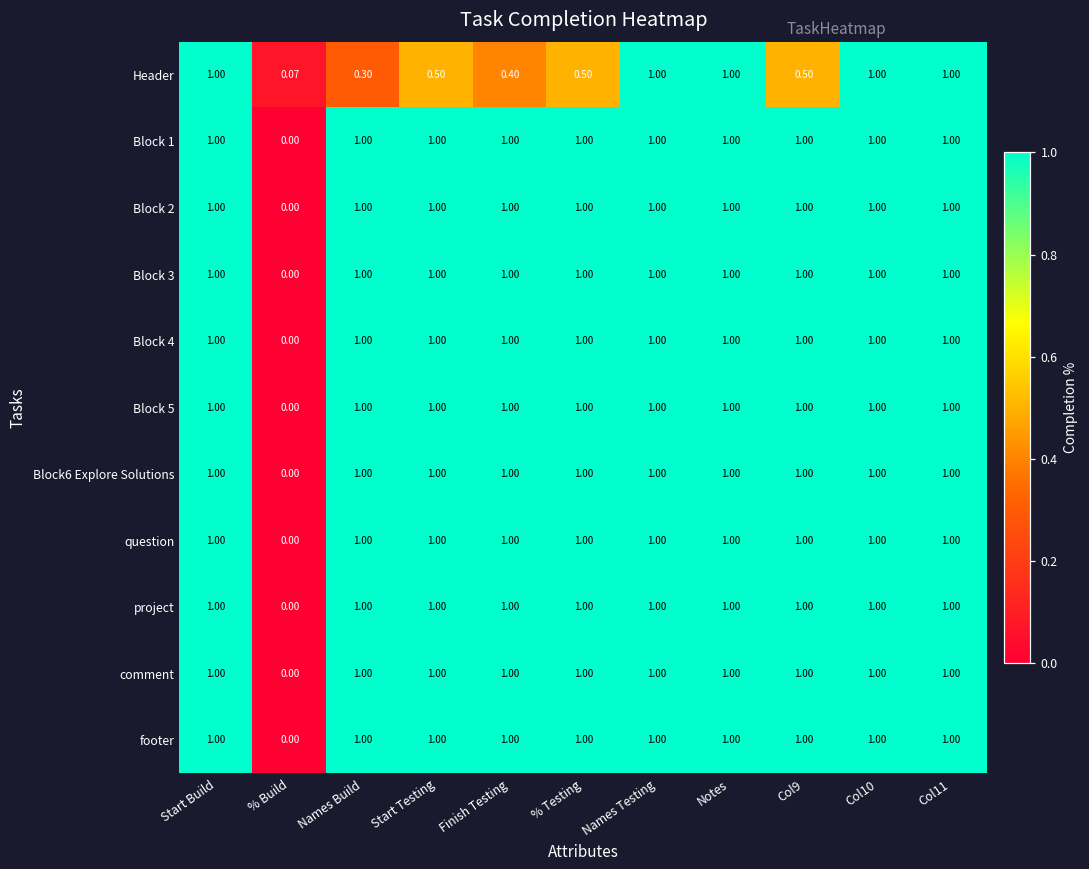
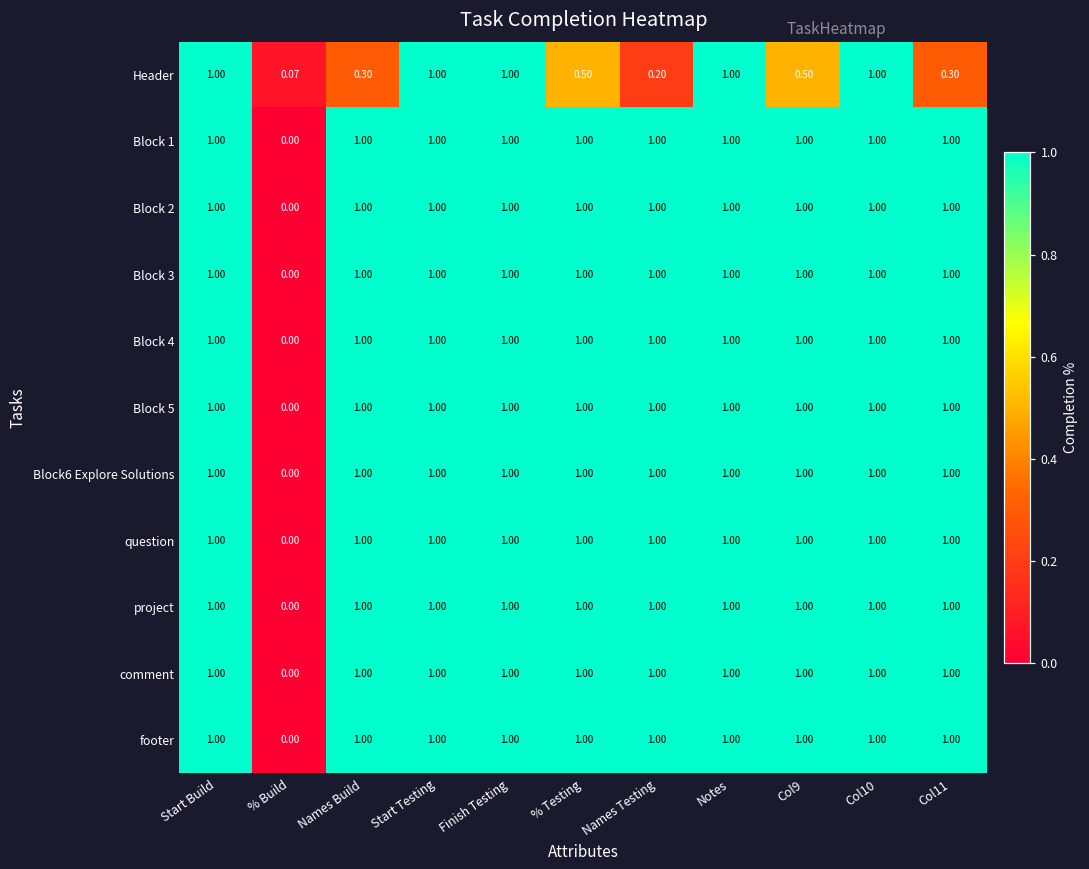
  {
    "Header": {
      "Start Build": 1.00,
      "% Build": 0.07,
      "Names Build": 0.30,
-     "Start Testing": 0.50,
-     "Finish Testing": 0.40,
+     "Start Testing": 1.00,
+     "Finish Testing": 1.00,
      "% Testing": 0.50,
-     "Names Testing": 1.00,
+     "Names Testing": 0.20,
      "Notes": 1.00,
      "Col9": 0.50,
      "Col10": 1.00,
-     "Col11": 1.00
+     "Col11": 0.30
    },
    "Block 1": {
      "Start Build": 1.00,
      "% Build": 0.00,
      "Names Build": 1.00,
      "Start Testing": 1.00,
      "Finish Testing": 1.00,
      "% Testing": 1.00,
      "Names Testing": 1.00,
      "Notes": 1.00,
      "Col9": 1.00,
      "Col10": 1.00,
      "Col11": 1.00
    },
    "Block 2": {
      "Start Build": 1.00,
      "% Build": 0.00,
      "Names Build": 1.00,
      "Start Testing": 1.00,
      "Finish Testing": 1.00,
      "% Testing": 1.00,
      "Names Testing": 1.00,
      "Notes": 1.00,
      "Col9": 1.00,
      "Col10": 1.00,
      "Col11": 1.00
    },
    "Block 3": {
      "Start Build": 1.00,
      "% Build": 0.00,
      "Names Build": 1.00,
      "Start Testing": 1.00,
      "Finish Testing": 1.00,
      "% Testing": 1.00,
      "Names Testing": 1.00,
      "Notes": 1.00,
      "Col9": 1.00,
      "Col10": 1.00,
      "Col11": 1.00
    },
    "Block 4": {
      "Start Build": 1.00,
      "% Build": 0.00,
      "Names Build": 1.00,
      "Start Testing": 1.00,
      "Finish Testing": 1.00,
      "% Testing": 1.00,
      "Names Testing": 1.00,
      "Notes": 1.00,
      "Col9": 1.00,
      "Col10": 1.00,
      "Col11": 1.00
    },
    "Block 5": {
      "Start Build": 1.00,
      "% Build": 0.00,
      "Names Build": 1.00,
      "Start Testing": 1.00,
      "Finish Testing": 1.00,
      "% Testing": 1.00,
      "Names Testing": 1.00,
      "Notes": 1.00,
      "Col9": 1.00,
      "Col10": 1.00,
      "Col11": 1.00
    },
    "Block6 Explore Solutions": {
      "Start Build": 1.00,
      "% Build": 0.00,
      "Names Build": 1.00,
      "Start Testing": 1.00,
      "Finish Testing": 1.00,
      "% Testing": 1.00,
      "Names Testing": 1.00,
      "Notes": 1.00,
      "Col9": 1.00,
      "Col10": 1.00,
      "Col11": 1.00
    },
    "question": {
      "Start Build": 1.00,
      "% Build": 0.00,
      "Names Build": 1.00,
      "Start Testing": 1.00,
      "Finish Testing": 1.00,
      "% Testing": 1.00,
      "Names Testing": 1.00,
      "Notes": 1.00,
      "Col9": 1.00,
      "Col10": 1.00,
      "Col11": 1.00
    },
    "project": {
      "Start Build": 1.00,
      "% Build": 0.00,
      "Names Build": 1.00,
      "Start Testing": 1.00,
      "Finish Testing": 1.00,
      "% Testing": 1.00,
      "Names Testing": 1.00,
      "Notes": 1.00,
      "Col9": 1.00,
      "Col10": 1.00,
      "Col11": 1.00
    },
    "comment": {
      "Start Build": 1.00,
      "% Build": 0.00,
      "Names Build": 1.00,
      "Start Testing": 1.00,
      "Finish Testing": 1.00,
      "% Testing": 1.00,
      "Names Testing": 1.00,
      "Notes": 1.00,
      "Col9": 1.00,
      "Col10": 1.00,
      "Col11": 1.00
    },
    "footer": {
      "Start Build": 1.00,
      "% Build": 0.00,
      "Names Build": 1.00,
      "Start Testing": 1.00,
      "Finish Testing": 1.00,
      "% Testing": 1.00,
      "Names Testing": 1.00,
      "Notes": 1.00,
      "Col9": 1.00,
      "Col10": 1.00,
      "Col11": 1.00
    }
  }
